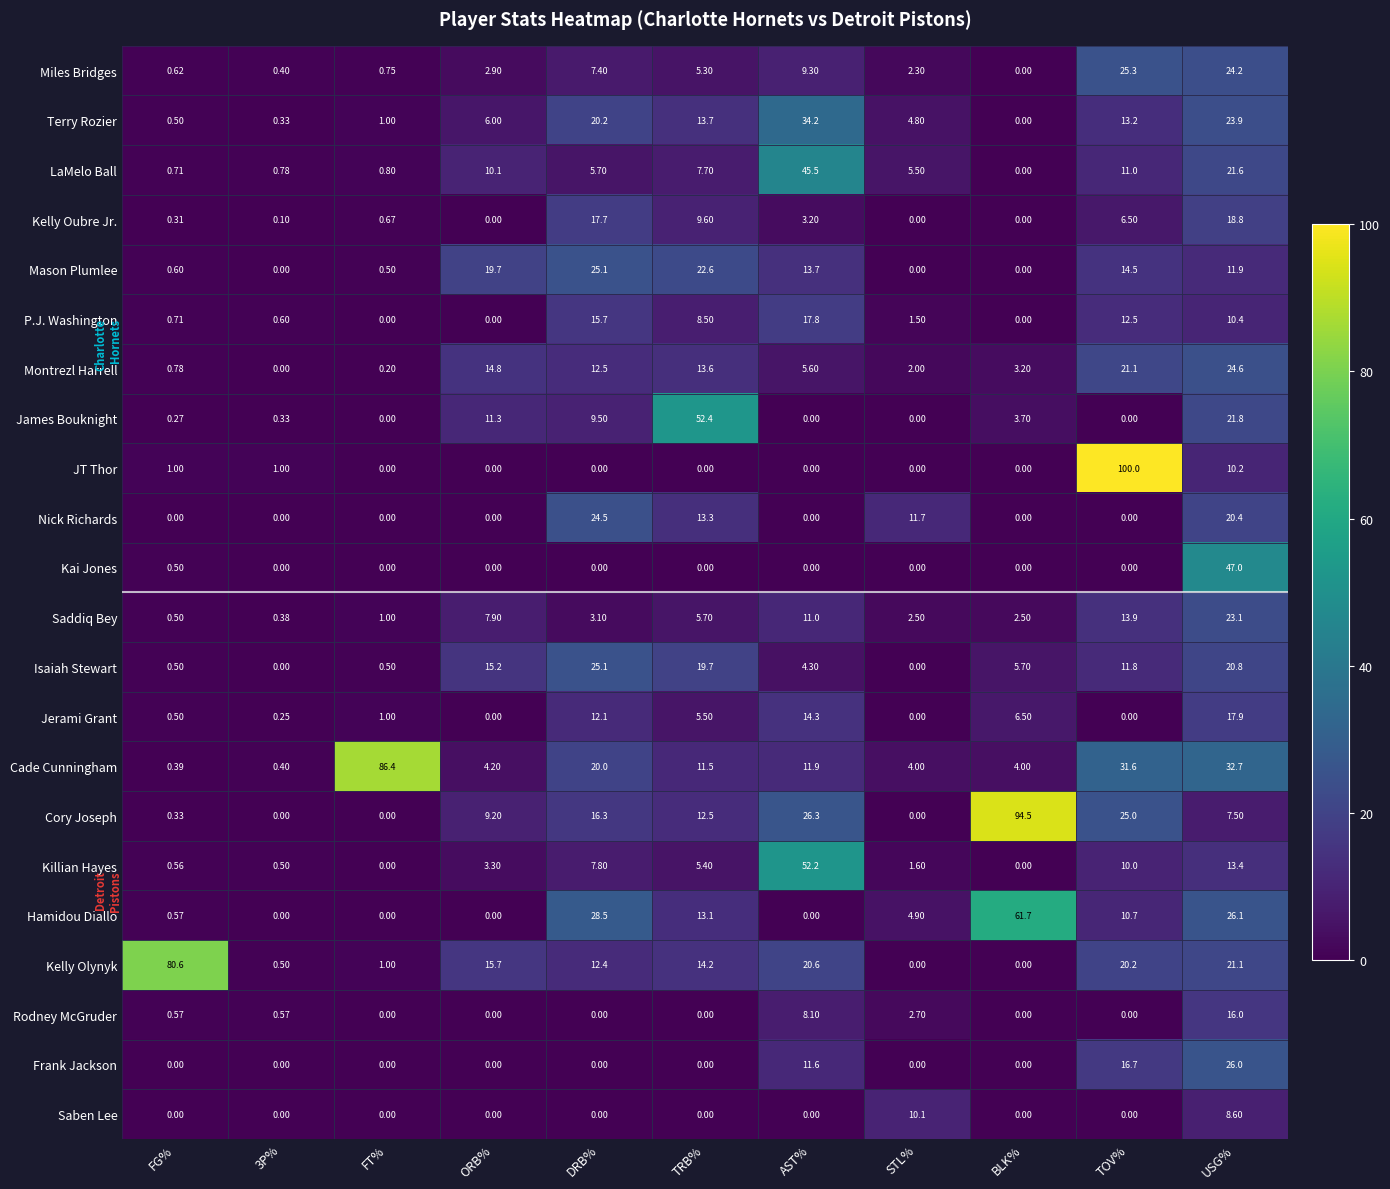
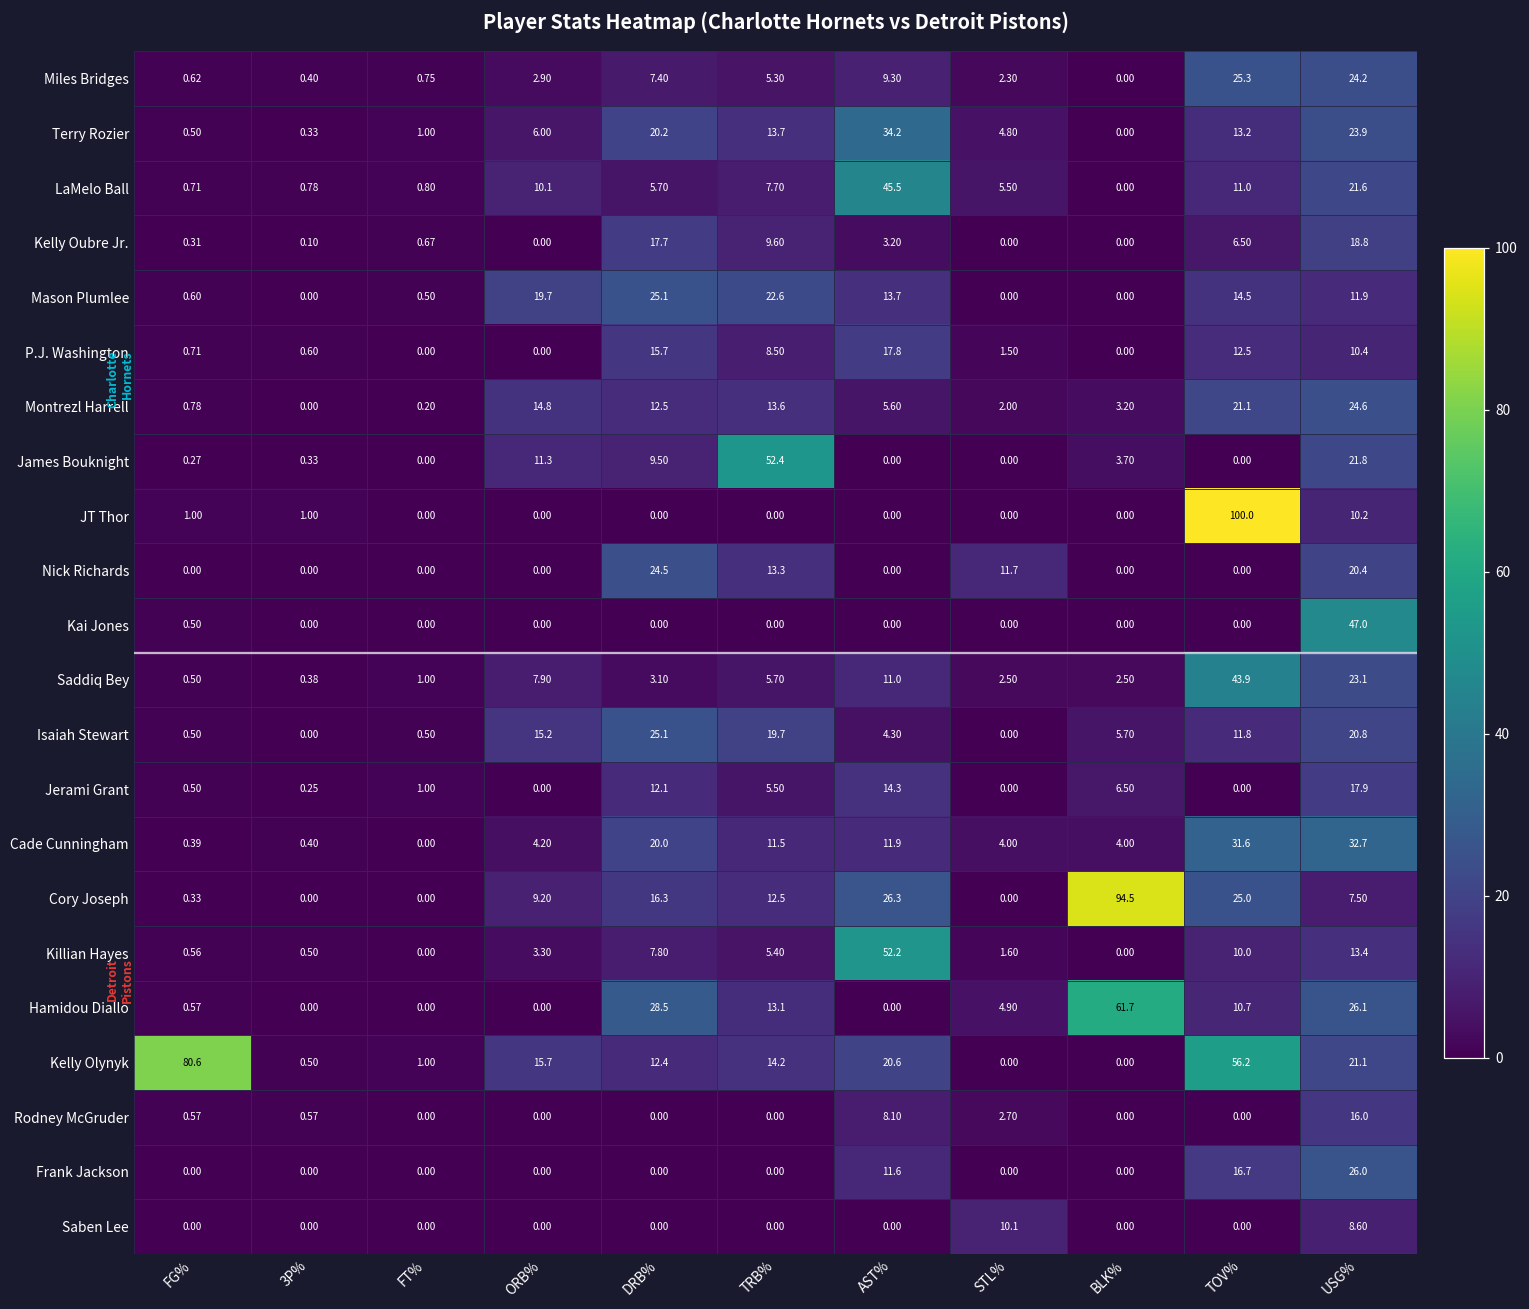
  {
    "Saddiq Bey": {
      "FG%": 0.50,
      "3P%": 0.38,
      "FT%": 1.00,
      "ORB%": 7.90,
      "DRB%": 3.10,
      "TRB%": 5.70,
      "AST%": 11.0,
      "STL%": 2.50,
      "BLK%": 2.50,
-     "TOV%": 13.9,
+     "TOV%": 43.9,
      "USG%": 23.1
    },
    "Cade Cunningham": {
      "FG%": 0.39,
      "3P%": 0.40,
-     "FT%": 86.4,
+     "FT%": 0.00,
      "ORB%": 4.20,
      "DRB%": 20.0,
      "TRB%": 11.5,
      "AST%": 11.9,
      "STL%": 4.00,
      "BLK%": 4.00,
      "TOV%": 31.6,
      "USG%": 32.7
    },
    "Kelly Olynyk": {
      "FG%": 80.6,
      "3P%": 0.50,
      "FT%": 1.00,
      "ORB%": 15.7,
      "DRB%": 12.4,
      "TRB%": 14.2,
      "AST%": 20.6,
      "STL%": 0.00,
      "BLK%": 0.00,
-     "TOV%": 20.2,
+     "TOV%": 56.2,
      "USG%": 21.1
    }
  }
